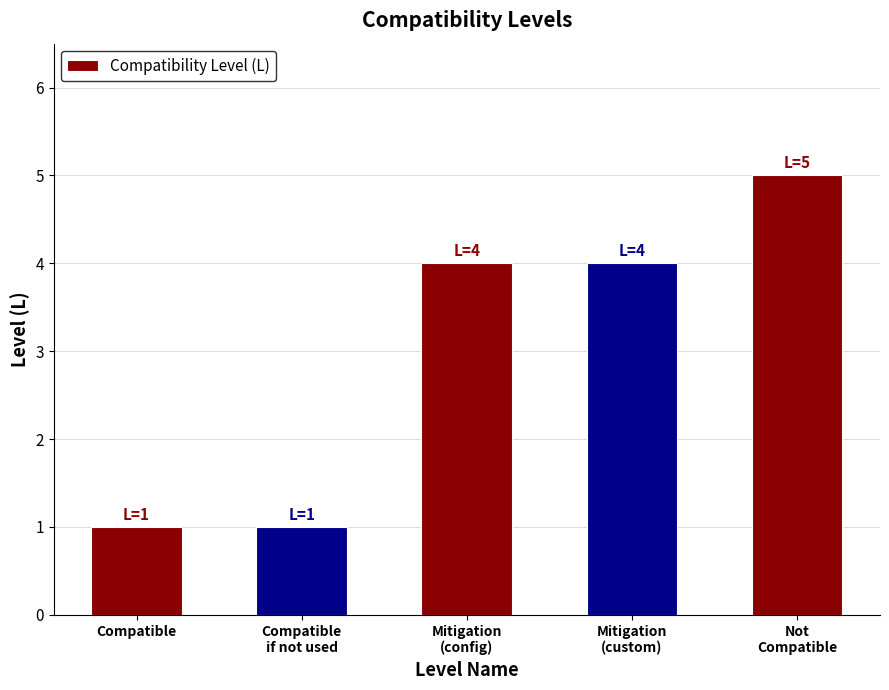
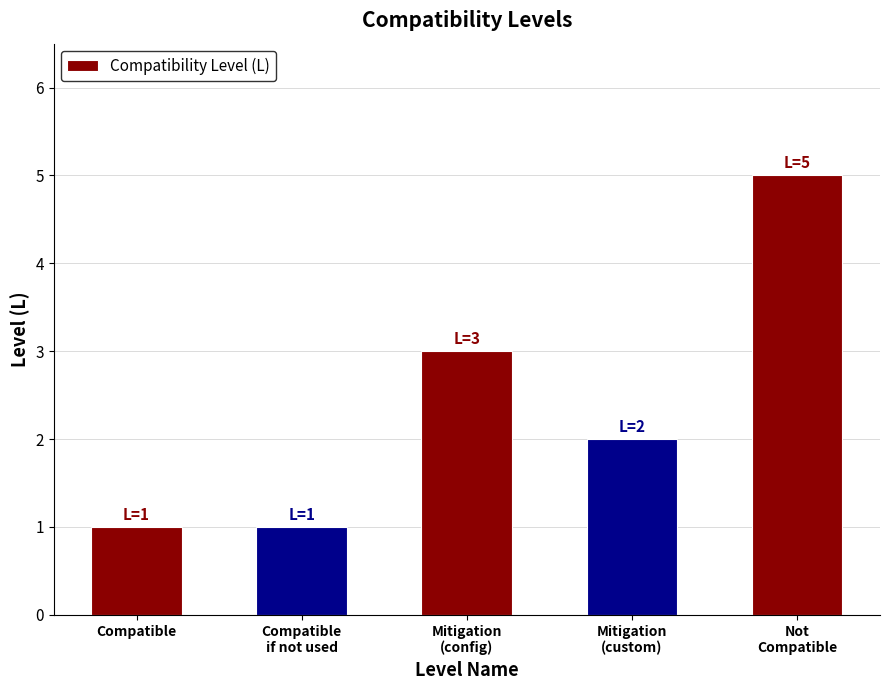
  {
    "Compatible": 1,
    "Compatible if not used": 1,
-   "Mitigation (config)": 4,
-   "Mitigation (custom)": 4,
+   "Mitigation (config)": 3,
+   "Mitigation (custom)": 2,
    "Not Compatible": 5
  }
